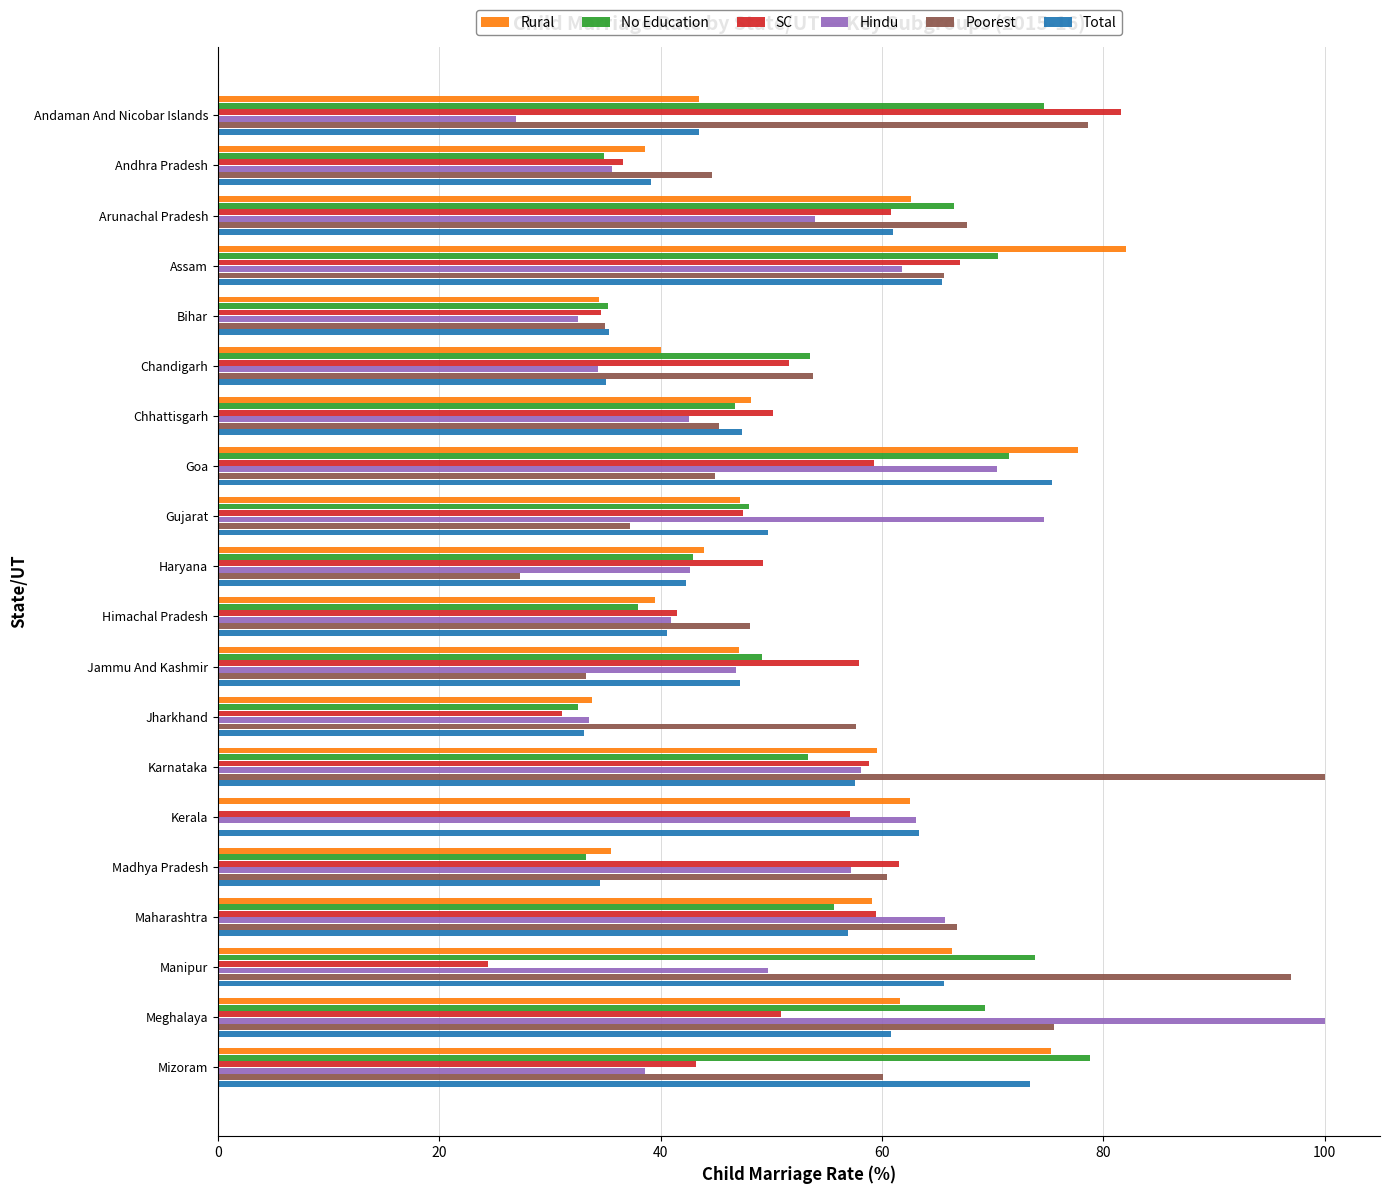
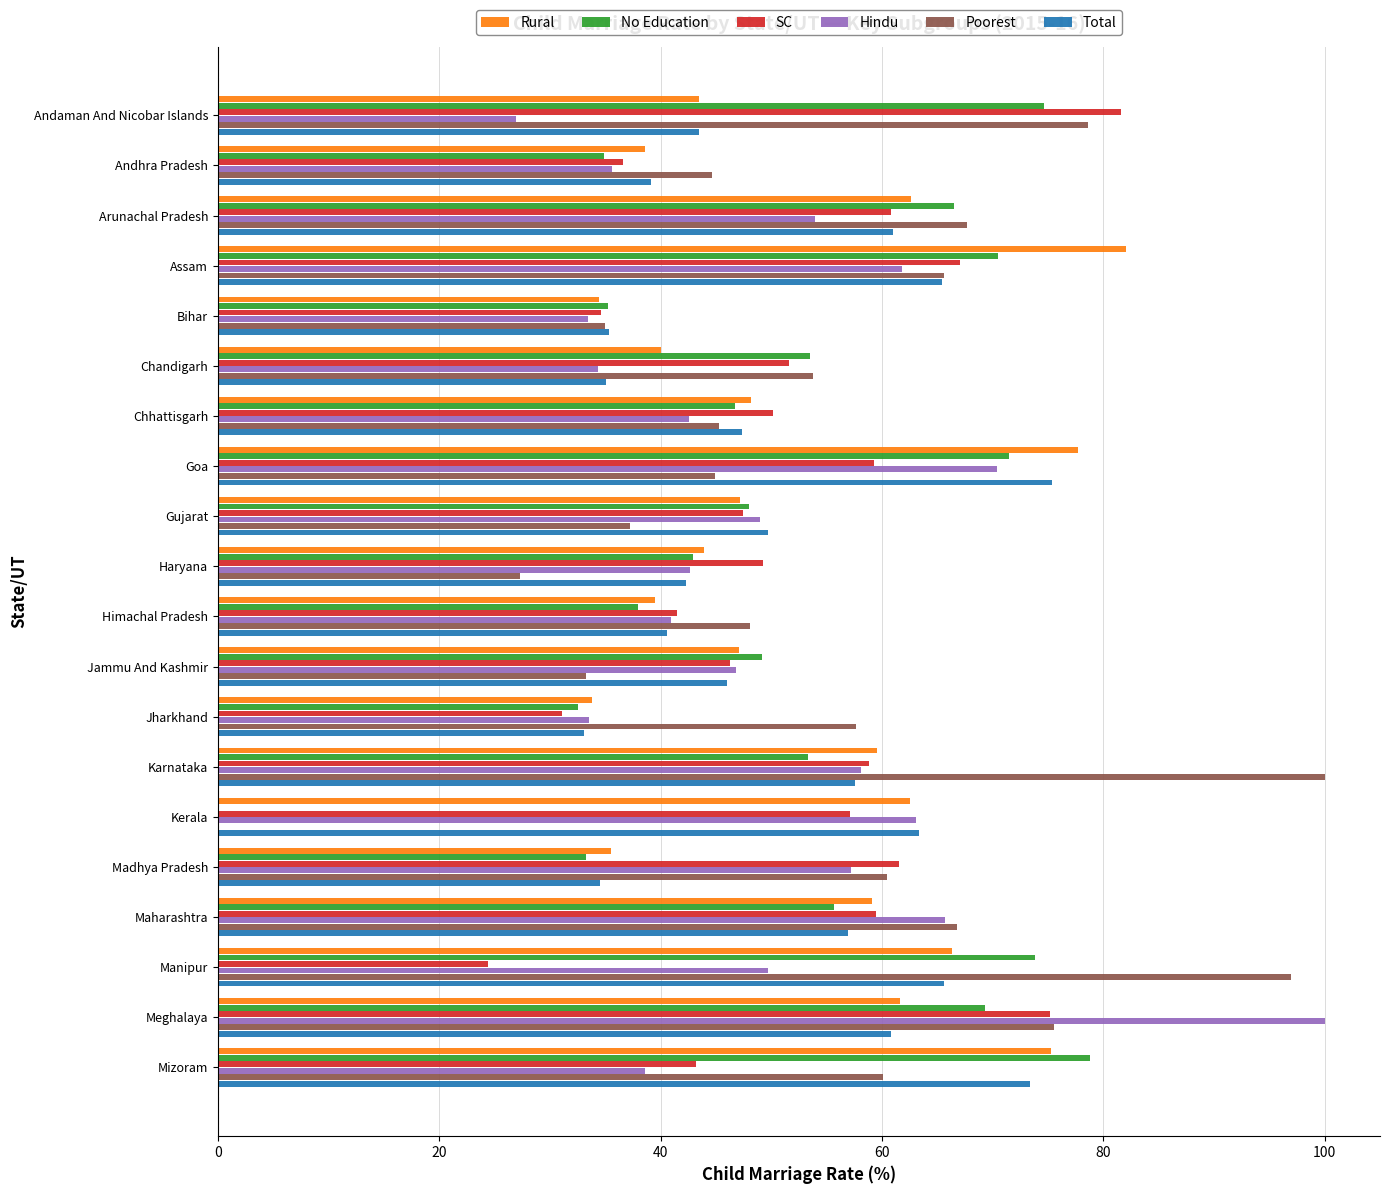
  {
    "Rural": {
      "Andaman And Nicobar Islands": 43.5,
      "Andhra Pradesh": 38.6,
      "Arunachal Pradesh": 62.6,
      "Assam": 82.0,
      "Bihar": 34.5,
      "Chandigarh": 40.0,
      "Chhattisgarh": 48.2,
      "Goa": 77.8,
      "Gujarat": 47.2,
      "Haryana": 43.9,
      "Himachal Pradesh": 39.5,
      "Jammu And Kashmir": 47.1,
      "Jharkhand": 33.8,
      "Karnataka": 59.5,
      "Kerala": 62.6,
      "Madhya Pradesh": 35.5,
      "Maharashtra": 59.1,
      "Manipur": 66.4,
      "Meghalaya": 61.7,
      "Mizoram": 75.2
    },
    "No Education": {
      "Andaman And Nicobar Islands": 74.7,
      "Andhra Pradesh": 34.9,
      "Arunachal Pradesh": 66.5,
      "Assam": 70.5,
      "Bihar": 35.2,
      "Chandigarh": 53.5,
      "Chhattisgarh": 46.8,
      "Goa": 71.5,
      "Gujarat": 48.0,
      "Haryana": 42.9,
      "Himachal Pradesh": 38.0,
      "Jammu And Kashmir": 49.1,
      "Jharkhand": 32.6,
      "Karnataka": 53.3,
      "Kerala": 0.0,
      "Madhya Pradesh": 33.3,
      "Maharashtra": 55.7,
      "Manipur": 73.9,
      "Meghalaya": 69.3,
      "Mizoram": 78.8
    },
    "SC": {
      "Andaman And Nicobar Islands": 81.6,
      "Andhra Pradesh": 36.6,
      "Arunachal Pradesh": 60.9,
      "Assam": 67.1,
      "Bihar": 34.6,
      "Chandigarh": 51.6,
      "Chhattisgarh": 50.1,
      "Goa": 59.3,
      "Gujarat": 47.5,
      "Haryana": 49.3,
      "Himachal Pradesh": 41.5,
-     "Jammu And Kashmir": 57.9,
+     "Jammu And Kashmir": 46.2,
      "Jharkhand": 31.1,
      "Karnataka": 58.8,
      "Kerala": 57.2,
      "Madhya Pradesh": 61.6,
      "Maharashtra": 59.5,
      "Manipur": 24.4,
-     "Meghalaya": 50.9,
+     "Meghalaya": 75.2,
      "Mizoram": 43.2
    },
    "Hindu": {
      "Andaman And Nicobar Islands": 26.9,
      "Andhra Pradesh": 35.6,
      "Arunachal Pradesh": 53.9,
      "Assam": 61.8,
-     "Bihar": 32.6,
+     "Bihar": 33.5,
      "Chandigarh": 34.4,
      "Chhattisgarh": 42.5,
      "Goa": 70.4,
-     "Gujarat": 74.7,
+     "Gujarat": 49.0,
      "Haryana": 42.6,
      "Himachal Pradesh": 41.0,
      "Jammu And Kashmir": 46.8,
      "Jharkhand": 33.5,
      "Karnataka": 58.1,
      "Kerala": 63.1,
      "Madhya Pradesh": 57.2,
      "Maharashtra": 65.7,
      "Manipur": 49.7,
      "Meghalaya": 100.0,
      "Mizoram": 38.6
    },
    "Poorest": {
      "Andaman And Nicobar Islands": 78.6,
      "Andhra Pradesh": 44.6,
      "Arunachal Pradesh": 67.7,
      "Assam": 65.6,
      "Bihar": 35.0,
      "Chandigarh": 53.8,
      "Chhattisgarh": 45.3,
      "Goa": 44.9,
      "Gujarat": 37.2,
      "Haryana": 27.3,
      "Himachal Pradesh": 48.1,
      "Jammu And Kashmir": 33.2,
      "Jharkhand": 57.7,
      "Karnataka": 100.0,
      "Kerala": 0.0,
      "Madhya Pradesh": 60.5,
      "Maharashtra": 66.8,
      "Manipur": 97.0,
      "Meghalaya": 75.5,
      "Mizoram": 60.1
    },
    "Total": {
      "Andaman And Nicobar Islands": 43.4,
      "Andhra Pradesh": 39.2,
      "Arunachal Pradesh": 61.0,
      "Assam": 65.4,
      "Bihar": 35.3,
      "Chandigarh": 35.1,
      "Chhattisgarh": 47.4,
      "Goa": 75.4,
      "Gujarat": 49.7,
      "Haryana": 42.3,
      "Himachal Pradesh": 40.6,
-     "Jammu And Kashmir": 47.2,
+     "Jammu And Kashmir": 46.0,
      "Jharkhand": 33.1,
      "Karnataka": 57.6,
      "Kerala": 63.3,
      "Madhya Pradesh": 34.6,
      "Maharashtra": 57.0,
      "Manipur": 65.6,
      "Meghalaya": 60.8,
      "Mizoram": 73.4
    }
  }
